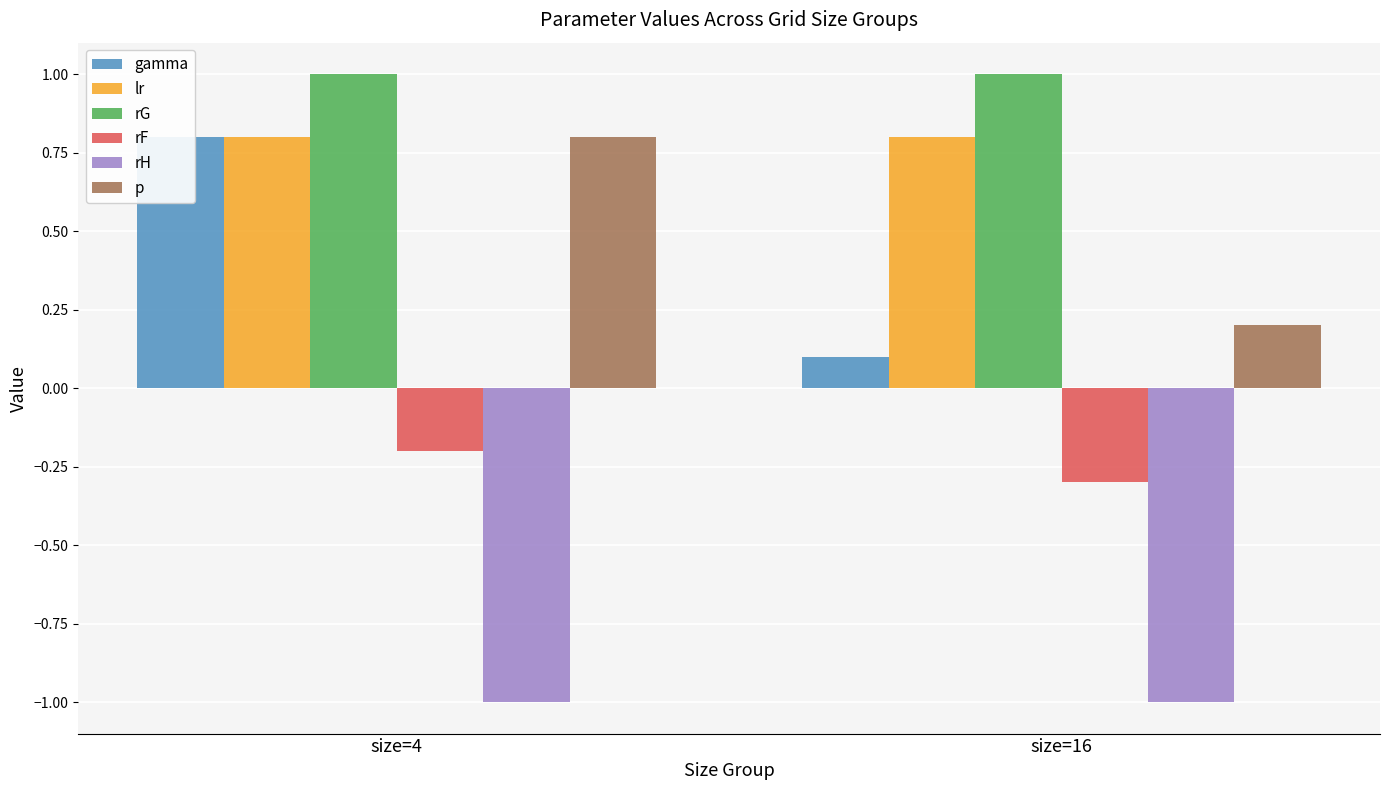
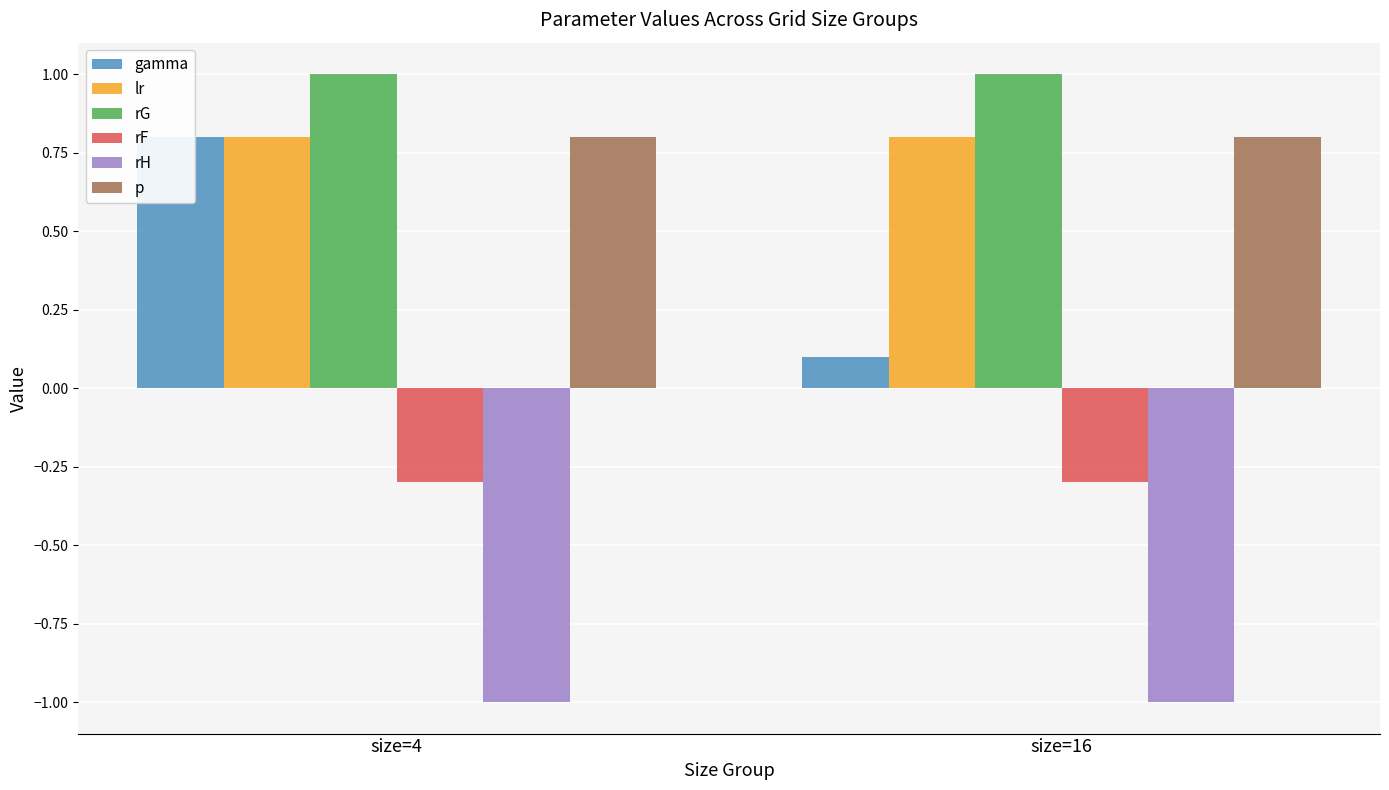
  {
    "gamma": {
      "size=16": 0.1
    },
    "lr": {
      "size=4": 0.8,
      "size=16": 0.8
    },
    "rG": {
      "size=4": 1.0,
      "size=16": 1.0
    },
    "rF": {
-     "size=4": -0.2,
+     "size=4": -0.3,
      "size=16": -0.3
    },
    "rH": {
      "size=4": -1.0,
      "size=16": -1.0
    },
    "p": {
      "size=4": 0.8,
-     "size=16": 0.2
+     "size=16": 0.8
    }
  }
